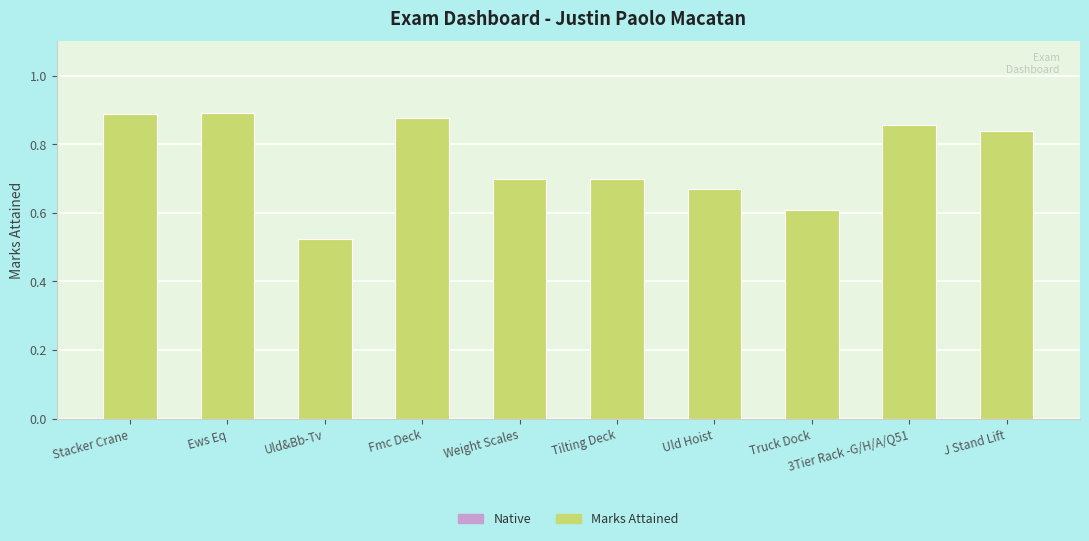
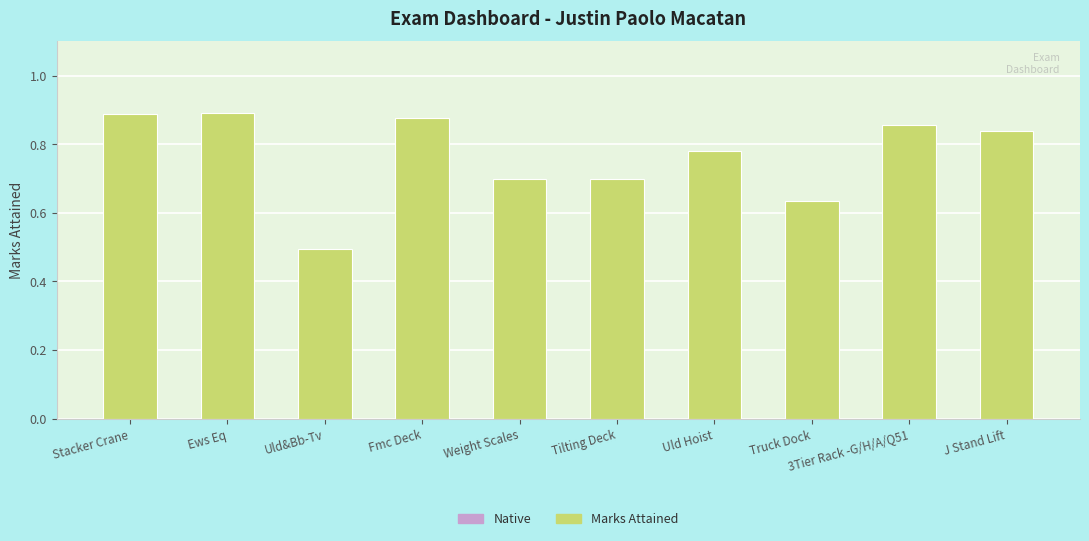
  {
    "Marks Attained": {
      "Stacker Crane": 0.89,
      "Ews Eq": 0.89,
-     "Uld&Bb-Tv": 0.53,
+     "Uld&Bb-Tv": 0.50,
      "Fmc Deck": 0.88,
      "Weight Scales": 0.70,
      "Tilting Deck": 0.70,
-     "Uld Hoist": 0.67,
-     "Truck Dock": 0.61,
+     "Uld Hoist": 0.78,
+     "Truck Dock": 0.64,
      "3Tier Rack -G/H/A/Q51": 0.86,
      "J Stand Lift": 0.84
    }
  }
